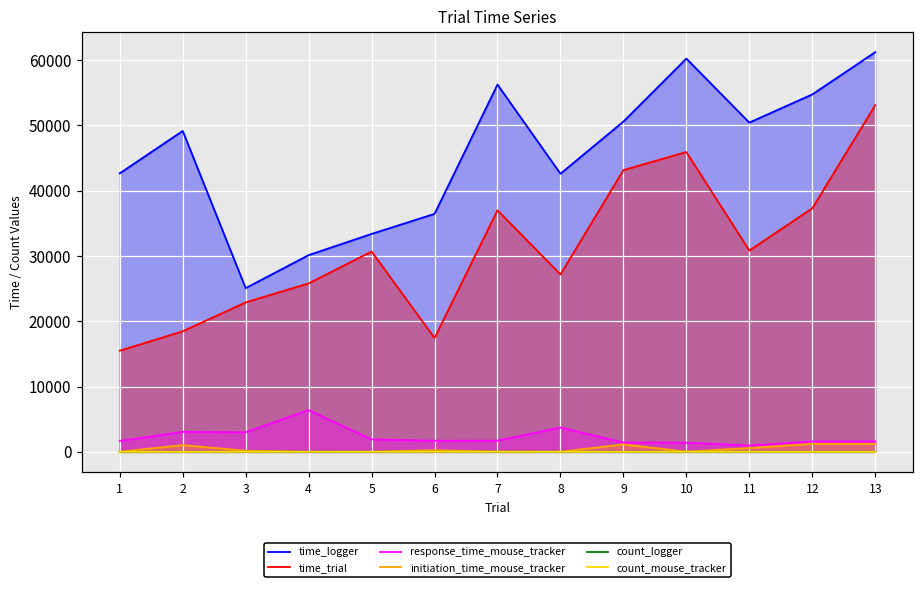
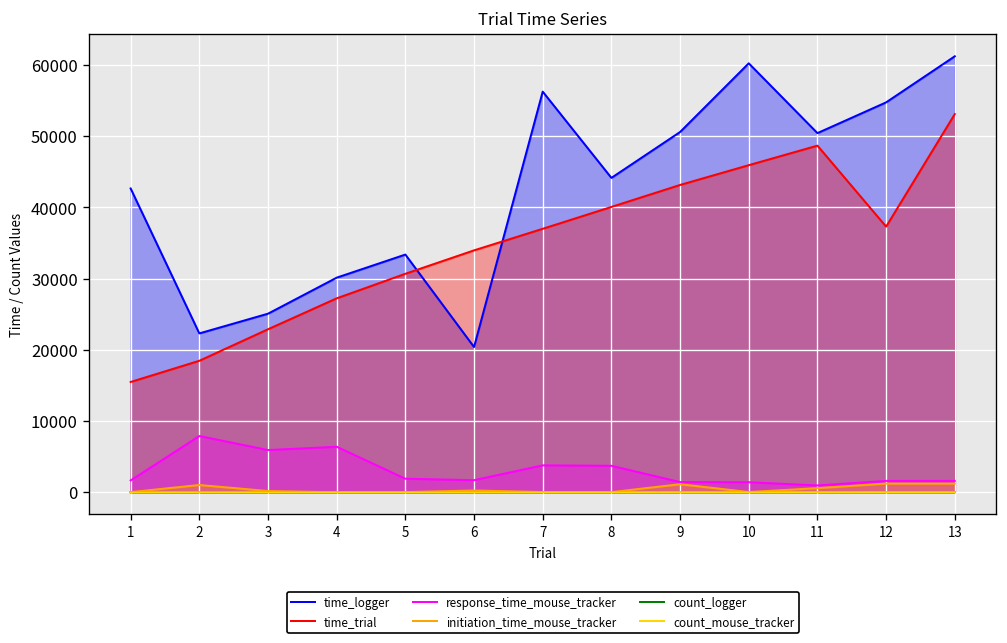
  {
    "time_logger": {
      "1": 43000,
-     "2": 49000,
+     "2": 22000,
      "3": 25000,
      "4": 30000,
      "5": 33000,
-     "6": 36000,
+     "6": 20000,
      "7": 56000,
-     "8": 43000,
+     "8": 44000,
      "9": 51000,
      "10": 60000,
      "11": 50000,
      "12": 55000,
      "13": 61000
    },
    "time_trial": {
      "1": 15000,
      "2": 18000,
      "3": 23000,
-     "4": 26000,
+     "4": 27000,
      "5": 31000,
-     "6": 17000,
+     "6": 34000,
      "7": 37000,
-     "8": 27000,
+     "8": 40000,
      "9": 43000,
      "10": 46000,
-     "11": 31000,
+     "11": 49000,
      "12": 37000,
      "13": 53000
    },
    "response_time_mouse_tracker": {
      "1": 2000,
-     "2": 3000,
-     "3": 3000,
+     "2": 8000,
+     "3": 6000,
      "4": 6000,
      "5": 2000,
      "6": 2000,
-     "7": 2000,
+     "7": 4000,
      "8": 4000,
      "10": 1000
    }
  }
